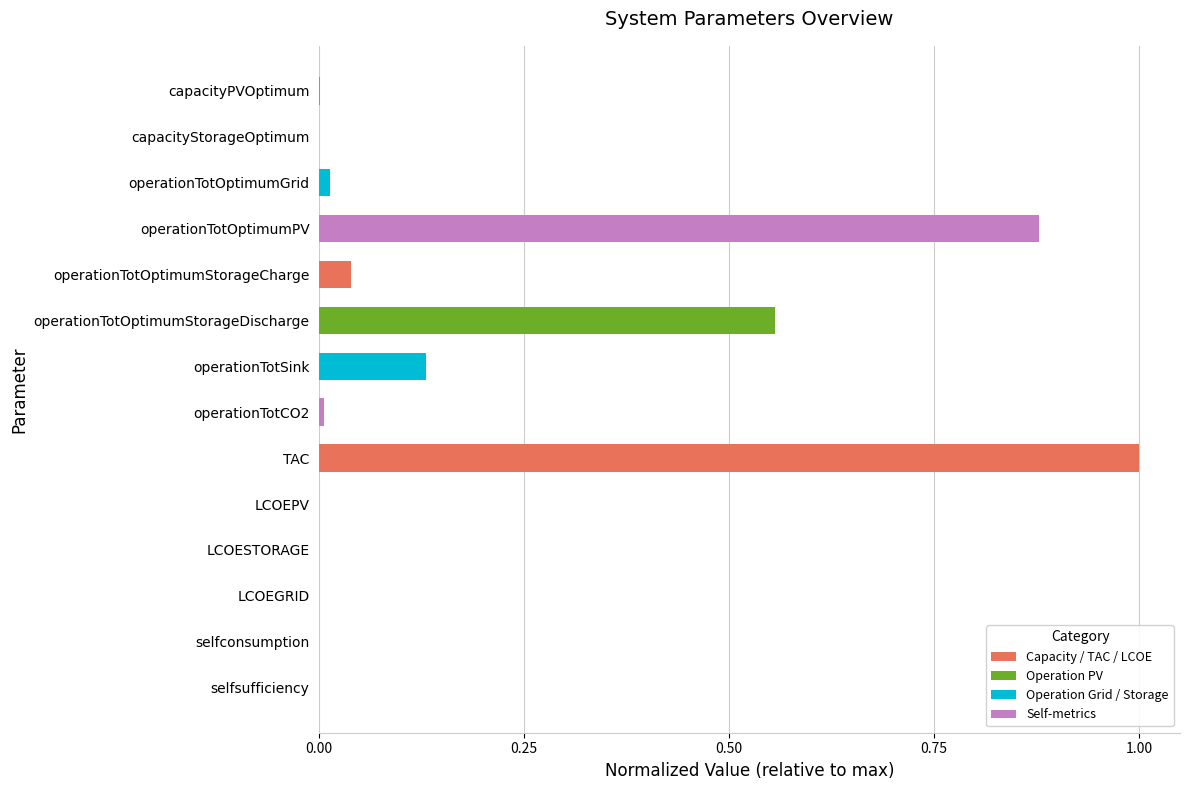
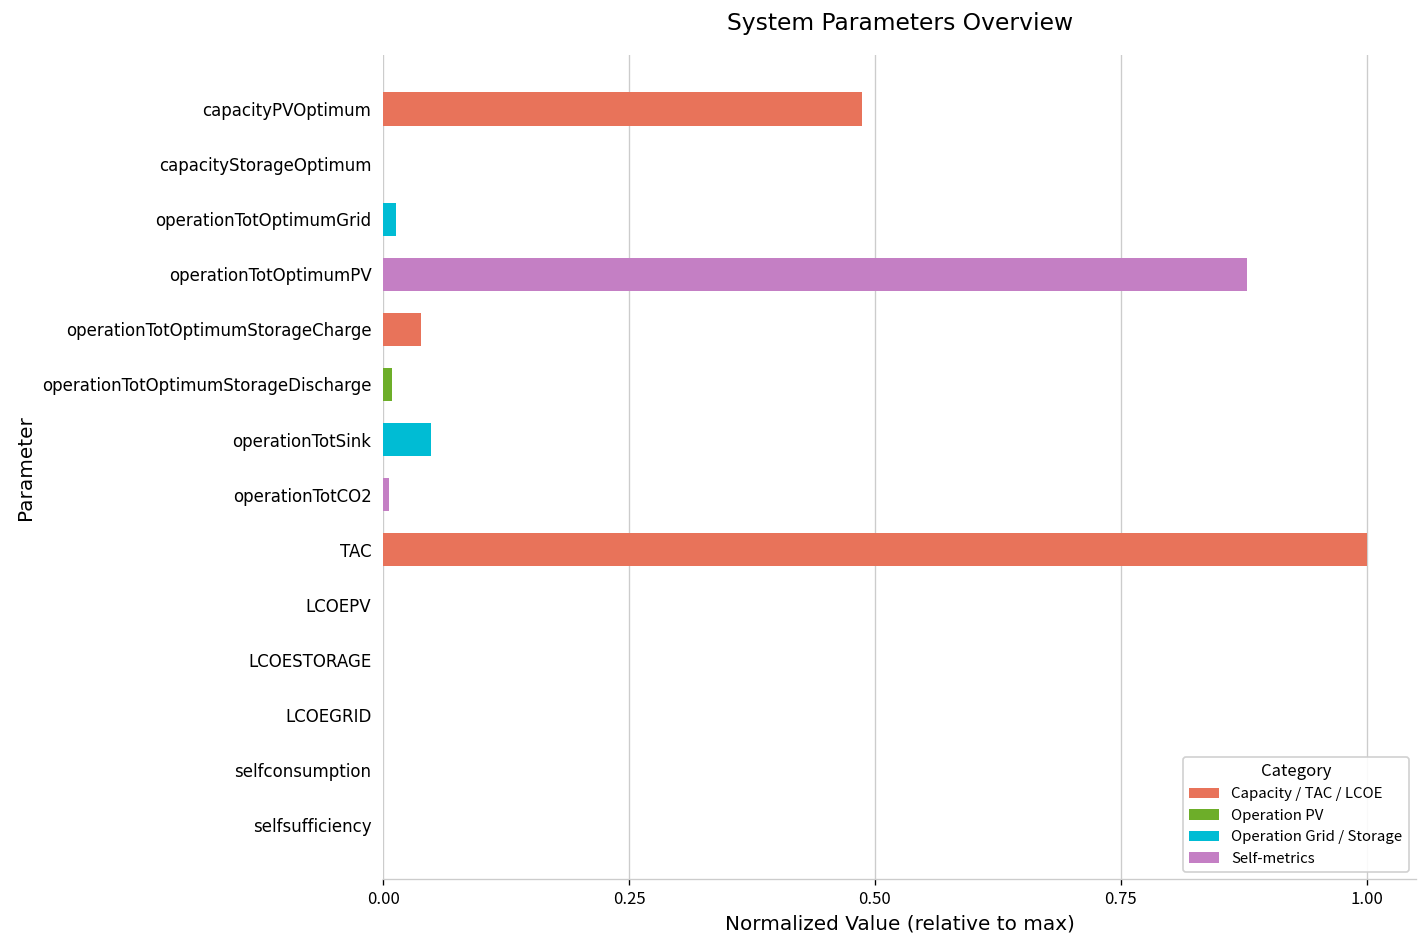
  {
-   "capacityPVOptimum": 0.00,
+   "capacityPVOptimum": 0.49,
    "operationTotOptimumGrid": 0.01,
    "operationTotOptimumPV": 0.88,
    "operationTotOptimumStorageCharge": 0.04,
-   "operationTotOptimumStorageDischarge": 0.56,
-   "operationTotSink": 0.13,
+   "operationTotOptimumStorageDischarge": 0.01,
+   "operationTotSink": 0.05,
    "operationTotCO2": 0.01,
    "TAC": 1.00
  }
